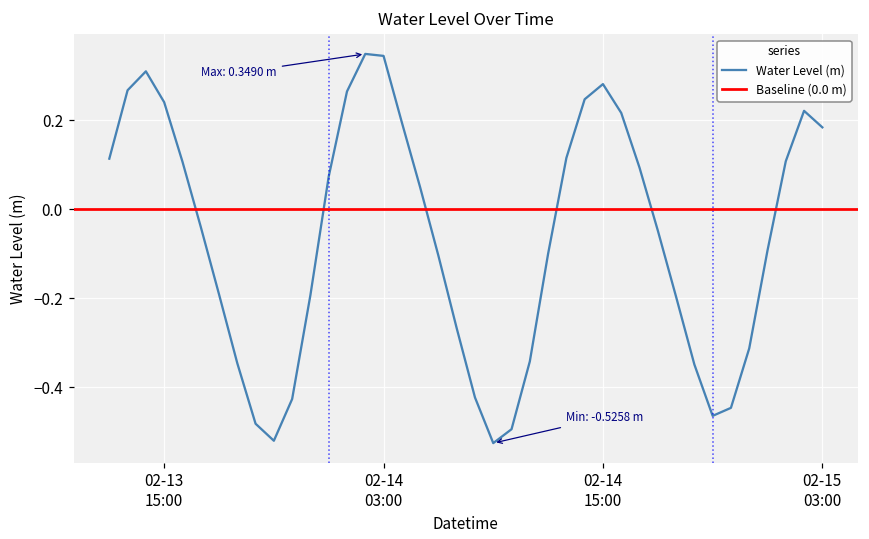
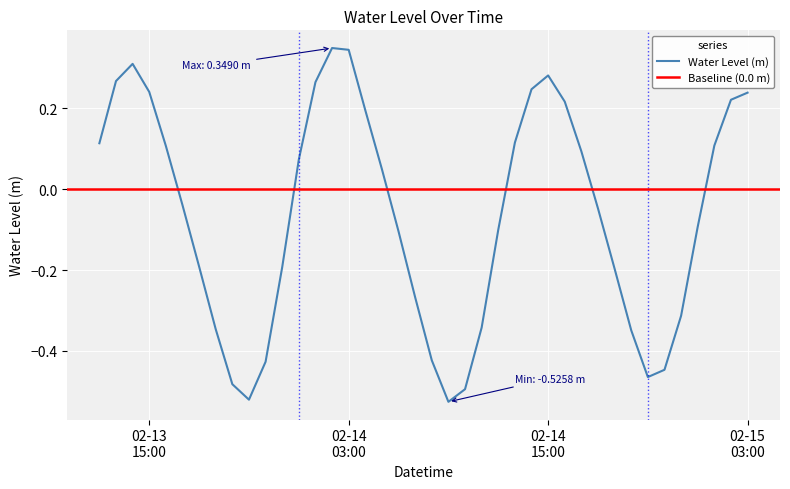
  {
    "02-13 15:00": 0.24,
    "02-14 03:00": 0.34,
    "02-14 15:00": 0.28,
-   "02-15 03:00": 0.18
+   "02-15 03:00": 0.24
  }
